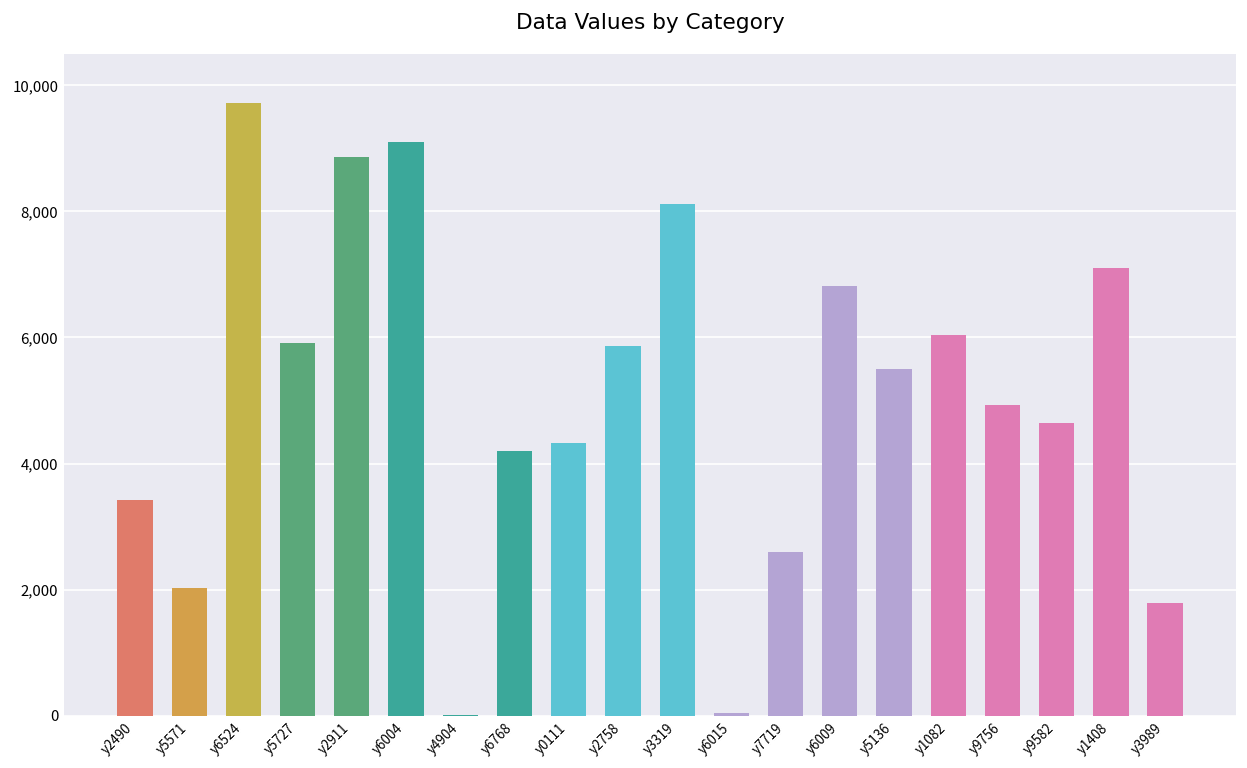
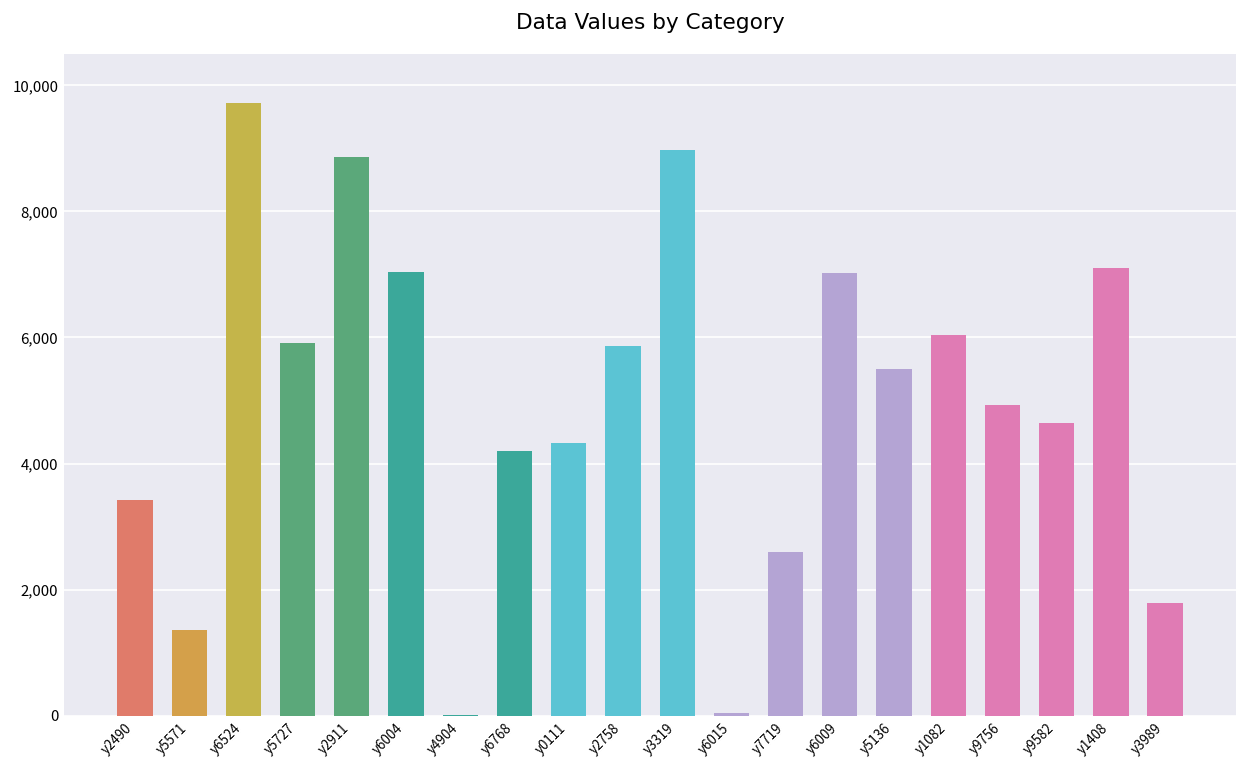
  {
    "y2490": "3,400",
-   "y5571": "2,000",
+   "y5571": "1,400",
    "y6524": "9,700",
    "y5727": "5,900",
    "y2911": "8,900",
-   "y6004": "9,100",
+   "y6004": "7,000",
    "y6768": "4,200",
    "y0111": "4,300",
    "y2758": "5,900",
-   "y3319": "8,100",
+   "y3319": "9,000",
    "y7719": "2,600",
-   "y6009": "6,800",
+   "y6009": "7,000",
    "y5136": "5,500",
    "y1082": "6,000",
    "y9756": "4,900",
    "y9582": "4,700",
    "y1408": "7,100",
    "y3989": "1,800"
  }
